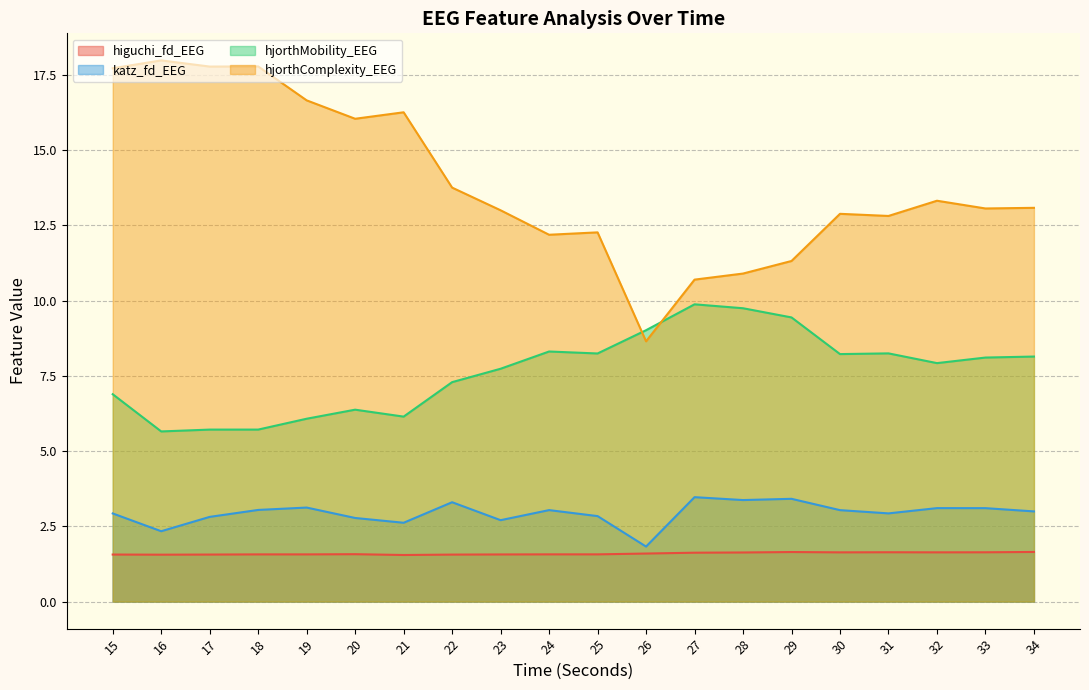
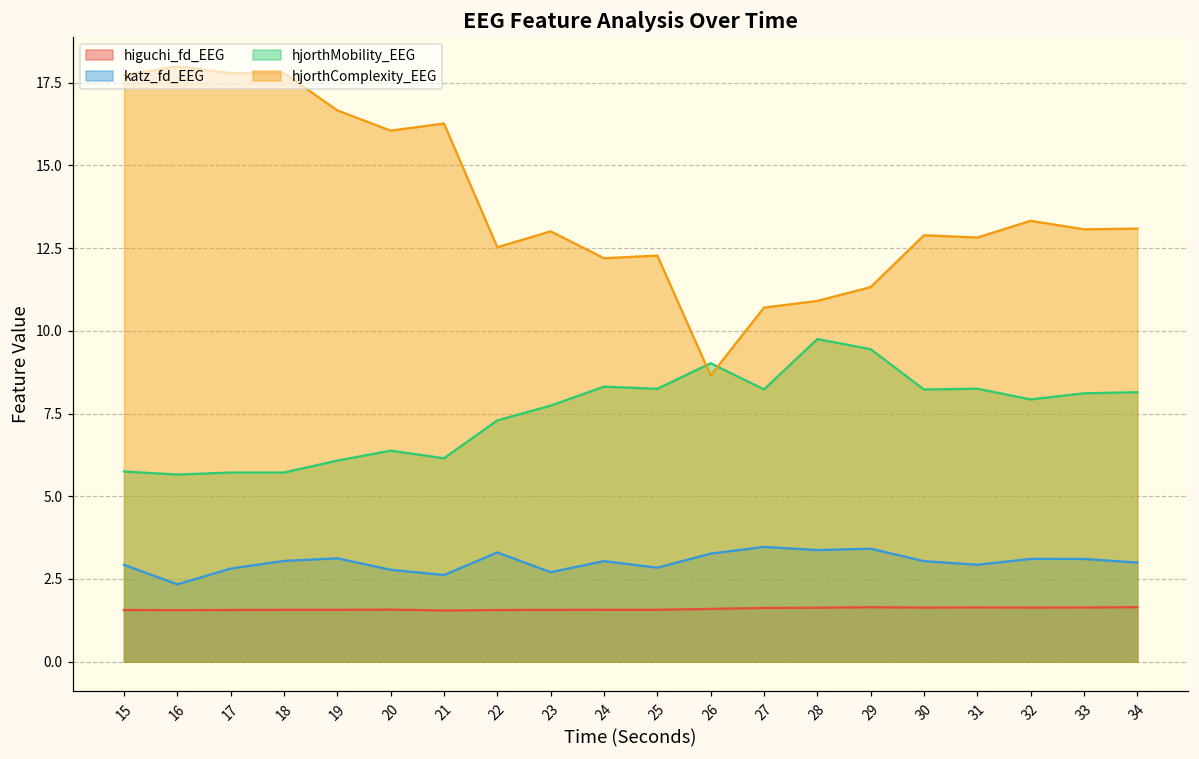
  {
    "higuchi_fd_EEG": {
      "15": 1.6,
      "16": 1.6,
      "17": 1.6,
      "18": 1.6,
      "19": 1.6,
      "20": 1.6,
      "21": 1.5,
      "22": 1.6,
      "23": 1.6,
      "24": 1.6,
      "25": 1.6,
      "26": 1.6,
      "27": 1.6,
      "28": 1.6,
      "29": 1.6,
      "30": 1.6,
      "31": 1.6,
      "32": 1.6,
      "33": 1.6,
      "34": 1.6
    },
    "katz_fd_EEG": {
      "15": 2.9,
      "16": 2.3,
      "17": 2.8,
      "18": 3.0,
      "19": 3.1,
      "20": 2.8,
      "21": 2.6,
      "22": 3.3,
      "23": 2.7,
      "24": 3.0,
      "25": 2.8,
-     "26": 1.8,
+     "26": 3.3,
      "27": 3.5,
      "28": 3.4,
      "29": 3.4,
      "30": 3.0,
      "31": 2.9,
      "32": 3.1,
      "33": 3.1,
      "34": 3.0
    },
    "hjorthMobility_EEG": {
-     "15": 6.9,
+     "15": 5.7,
      "16": 5.7,
      "17": 5.7,
      "18": 5.7,
      "19": 6.1,
      "20": 6.4,
      "21": 6.1,
      "22": 7.3,
      "23": 7.7,
      "24": 8.3,
      "25": 8.2,
      "26": 9.0,
-     "27": 9.9,
+     "27": 8.2,
      "28": 9.7,
      "29": 9.4,
      "30": 8.2,
      "31": 8.2,
      "32": 7.9,
      "33": 8.1,
      "34": 8.1
    },
    "hjorthComplexity_EEG": {
      "19": 16.7,
      "20": 16.0,
      "21": 16.3,
-     "22": 13.8,
+     "22": 12.5,
      "23": 13.0,
      "24": 12.2,
      "25": 12.3,
      "26": 8.6,
      "27": 10.7,
      "28": 10.9,
      "29": 11.3,
      "30": 12.9,
      "31": 12.8,
      "32": 13.3,
      "33": 13.1,
      "34": 13.1
    }
  }
